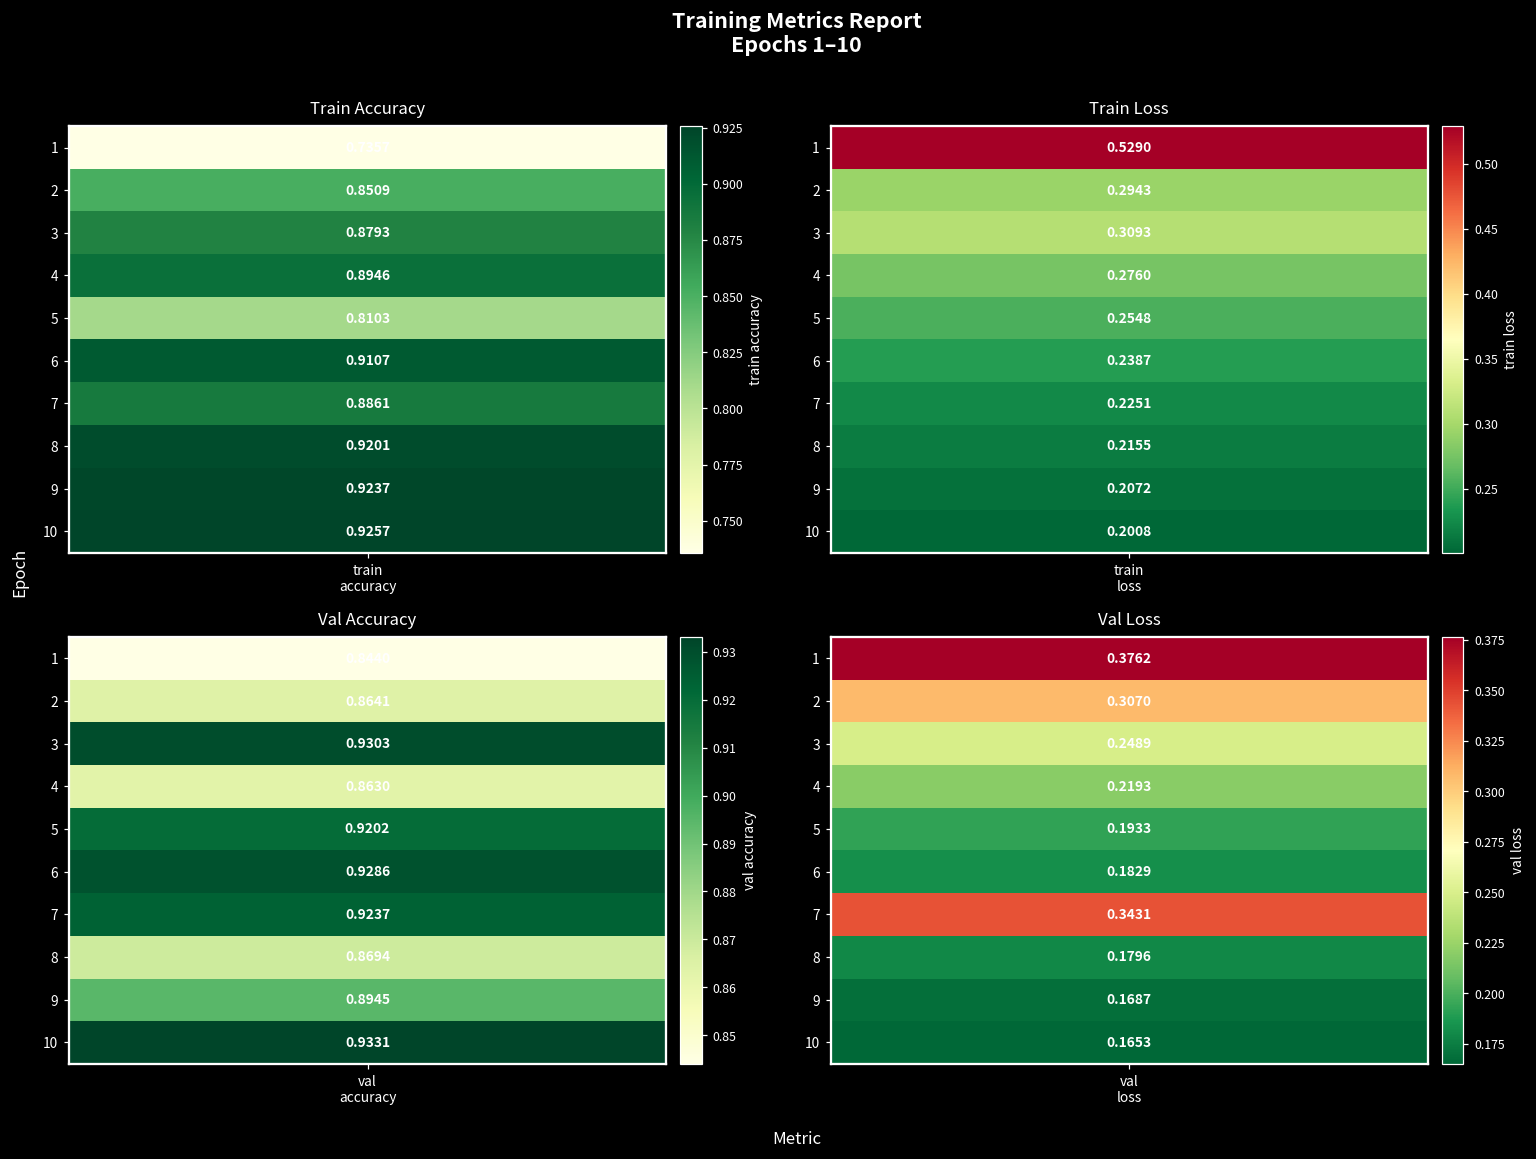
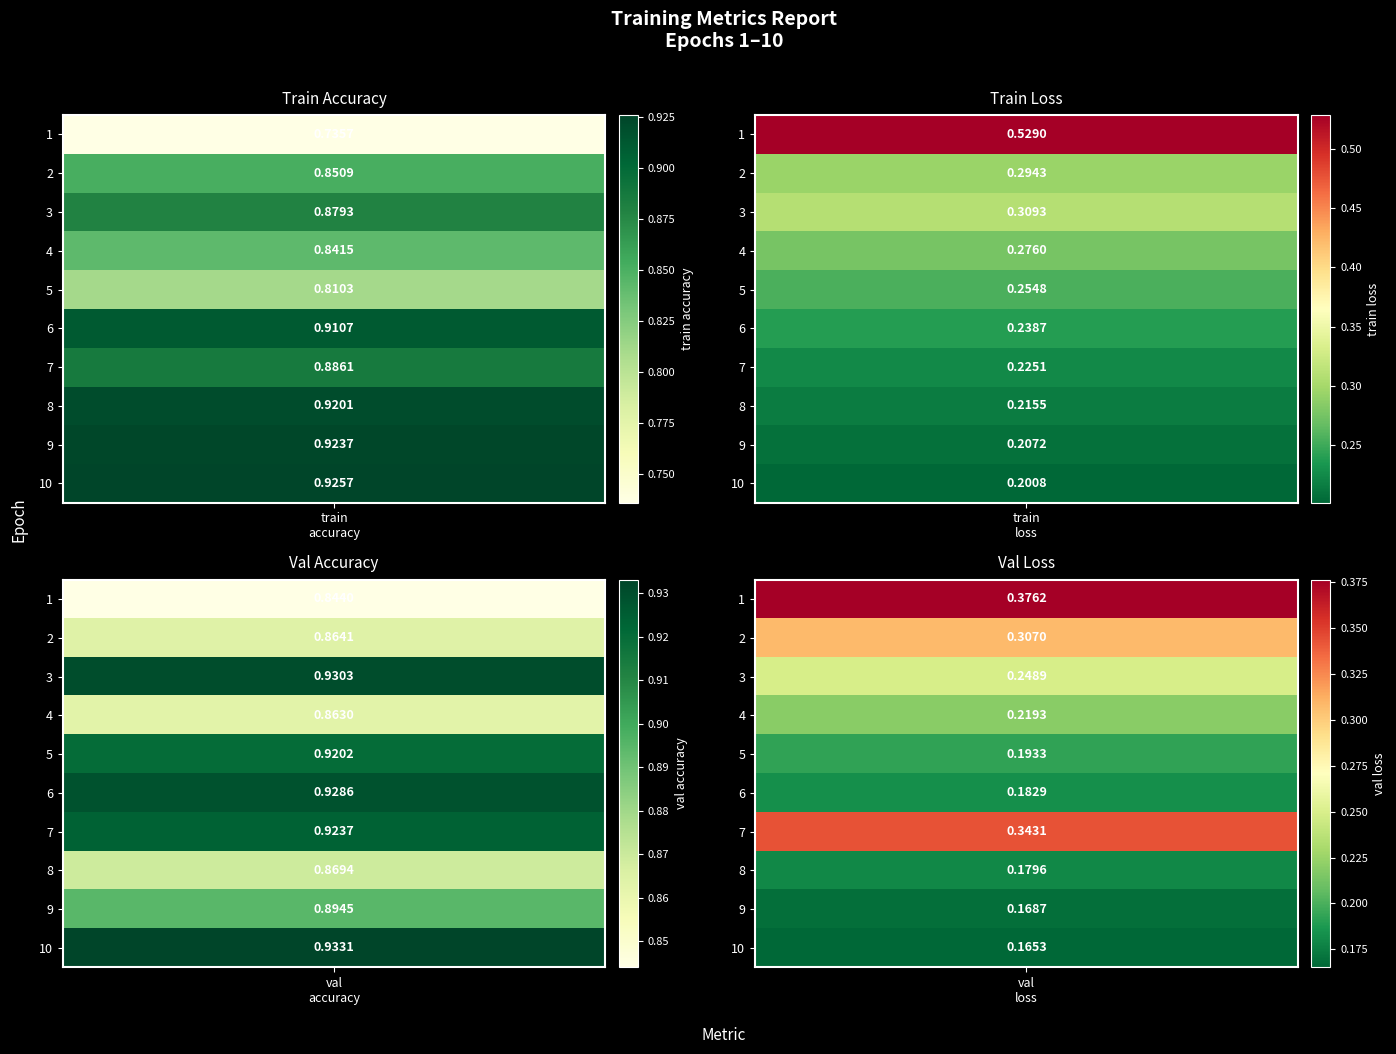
  {
    "Train Accuracy": {
      "2": {
        "train accuracy": 0.8509
      },
      "3": {
        "train accuracy": 0.8793
      },
      "4": {
-       "train accuracy": 0.8946
+       "train accuracy": 0.8415
      },
      "5": {
        "train accuracy": 0.8103
      },
      "6": {
        "train accuracy": 0.9107
      },
      "7": {
        "train accuracy": 0.8861
      },
      "8": {
        "train accuracy": 0.9201
      },
      "9": {
        "train accuracy": 0.9237
      },
      "10": {
        "train accuracy": 0.9257
      }
    },
    "Train Loss": {
      "1": {
        "train loss": 0.5290
      },
      "2": {
        "train loss": 0.2943
      },
      "3": {
        "train loss": 0.3093
      },
      "4": {
        "train loss": 0.2760
      },
      "5": {
        "train loss": 0.2548
      },
      "6": {
        "train loss": 0.2387
      },
      "7": {
        "train loss": 0.2251
      },
      "8": {
        "train loss": 0.2155
      },
      "9": {
        "train loss": 0.2072
      },
      "10": {
        "train loss": 0.2008
      }
    },
    "Val Accuracy": {
      "2": {
        "val accuracy": 0.8641
      },
      "3": {
        "val accuracy": 0.9303
      },
      "4": {
        "val accuracy": 0.8630
      },
      "5": {
        "val accuracy": 0.9202
      },
      "6": {
        "val accuracy": 0.9286
      },
      "7": {
        "val accuracy": 0.9237
      },
      "8": {
        "val accuracy": 0.8694
      },
      "9": {
        "val accuracy": 0.8945
      },
      "10": {
        "val accuracy": 0.9331
      }
    },
    "Val Loss": {
      "1": {
        "val loss": 0.3762
      },
      "2": {
        "val loss": 0.3070
      },
      "3": {
        "val loss": 0.2489
      },
      "4": {
        "val loss": 0.2193
      },
      "5": {
        "val loss": 0.1933
      },
      "6": {
        "val loss": 0.1829
      },
      "7": {
        "val loss": 0.3431
      },
      "8": {
        "val loss": 0.1796
      },
      "9": {
        "val loss": 0.1687
      },
      "10": {
        "val loss": 0.1653
      }
    }
  }
